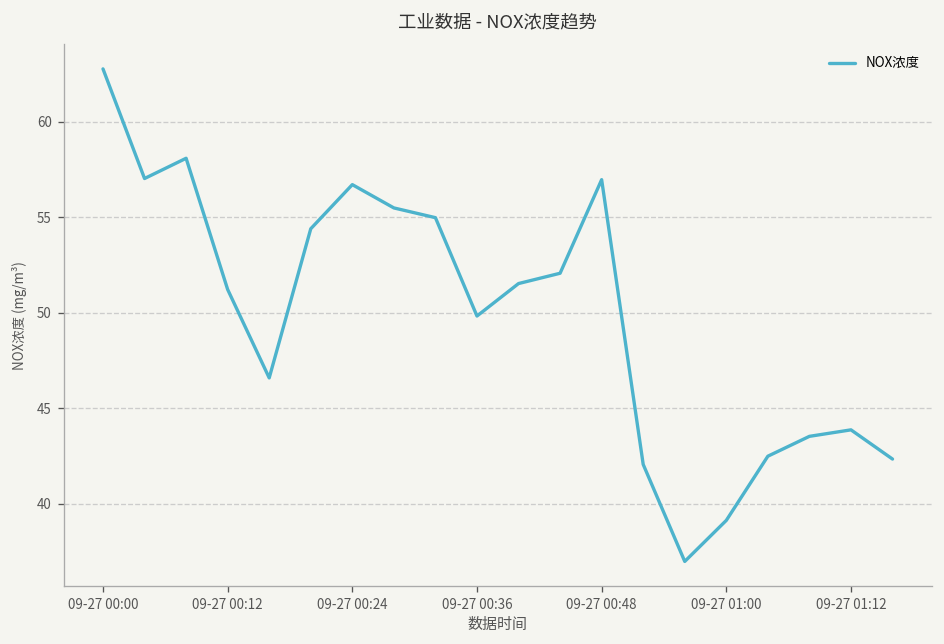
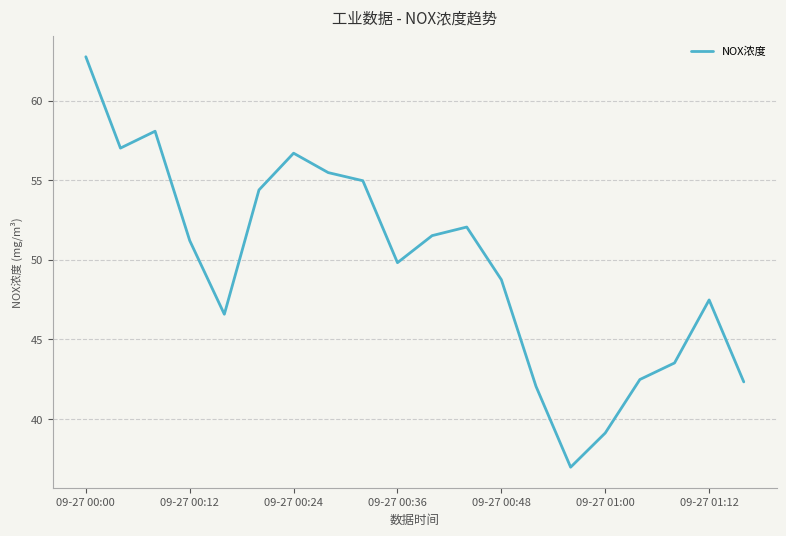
  {
    "09-27 00:00": 62.8,
    "09-27 00:12": 51.2,
    "09-27 00:24": 56.7,
    "09-27 00:36": 49.8,
-   "09-27 00:48": 57.0,
+   "09-27 00:48": 48.8,
    "09-27 01:00": 39.1,
-   "09-27 01:12": 43.9
+   "09-27 01:12": 47.5
  }
